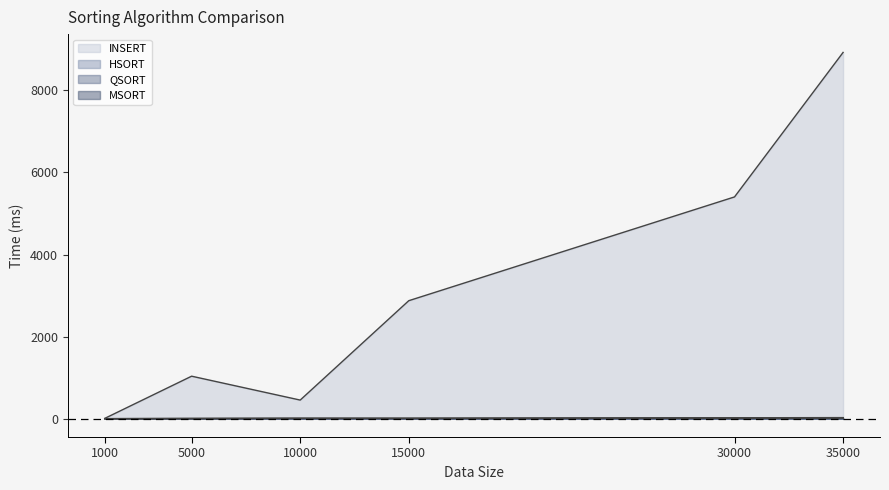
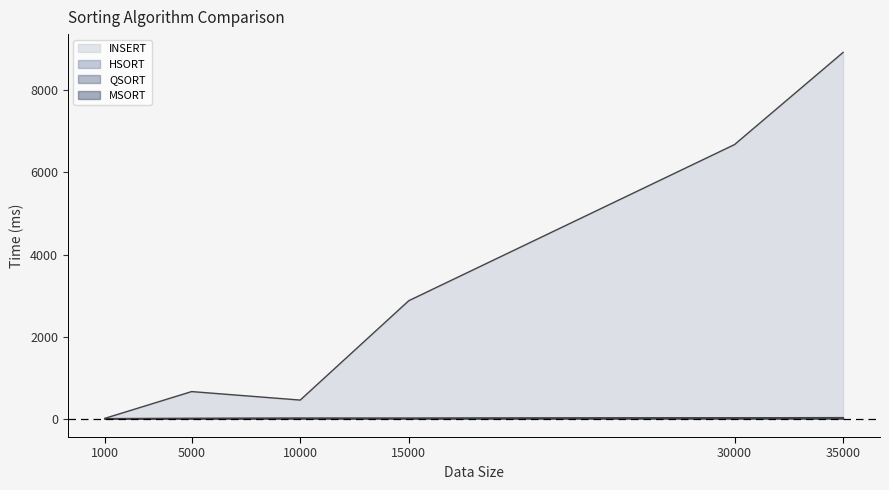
  {
    "INSERT": {
-     "5000": 1000,
+     "5000": 700,
      "10000": 500,
      "15000": 2900,
-     "30000": 5400,
+     "30000": 6700,
      "35000": 8900
    }
  }
